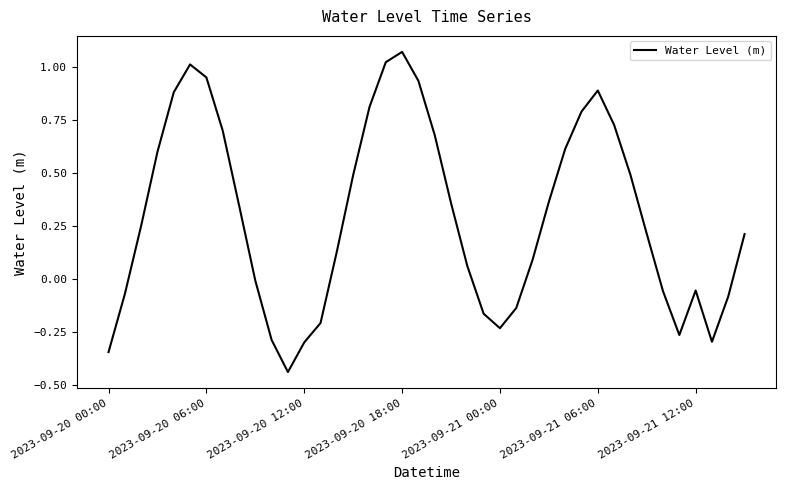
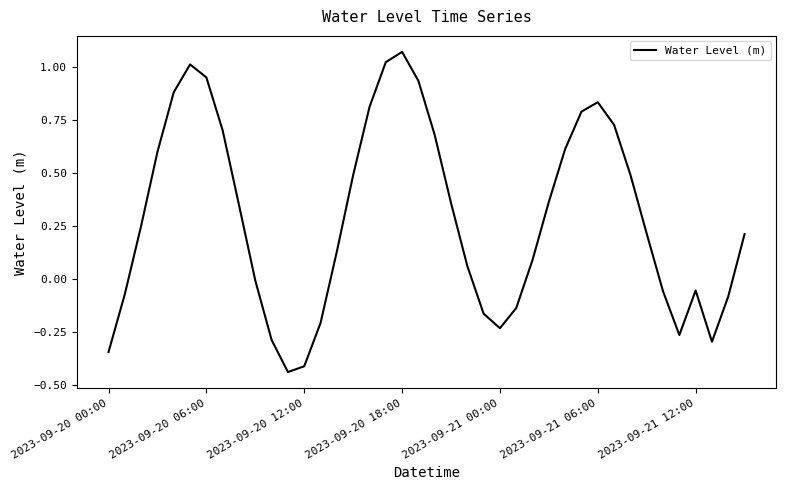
  {
    "2023-09-20 00:00": -0.34,
    "2023-09-20 06:00": 0.95,
-   "2023-09-20 12:00": -0.30,
+   "2023-09-20 12:00": -0.41,
    "2023-09-20 18:00": 1.07,
    "2023-09-21 00:00": -0.23,
-   "2023-09-21 06:00": 0.89,
+   "2023-09-21 06:00": 0.83,
    "2023-09-21 12:00": -0.05
  }
